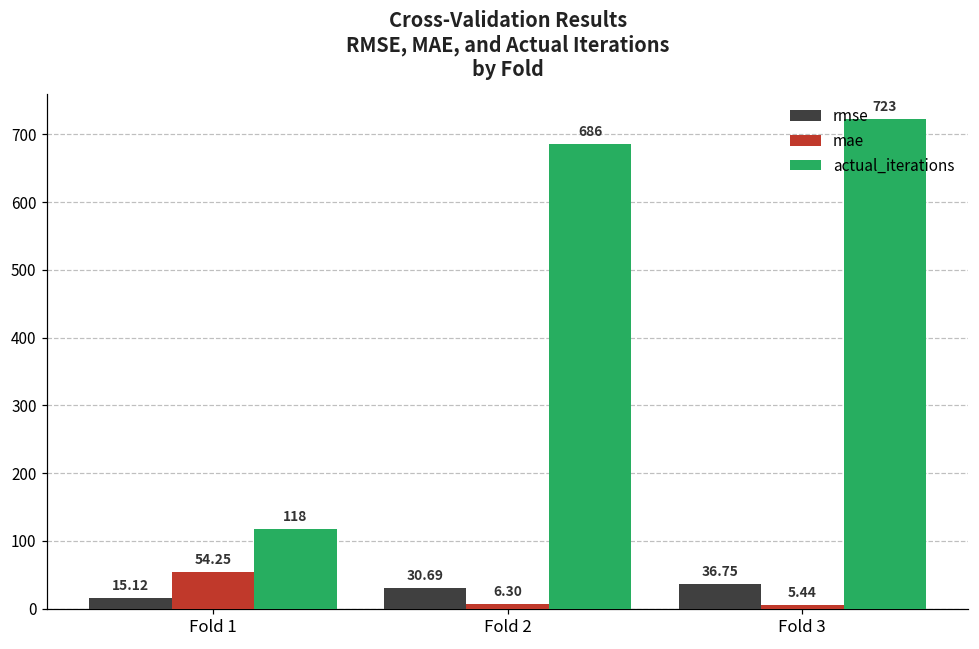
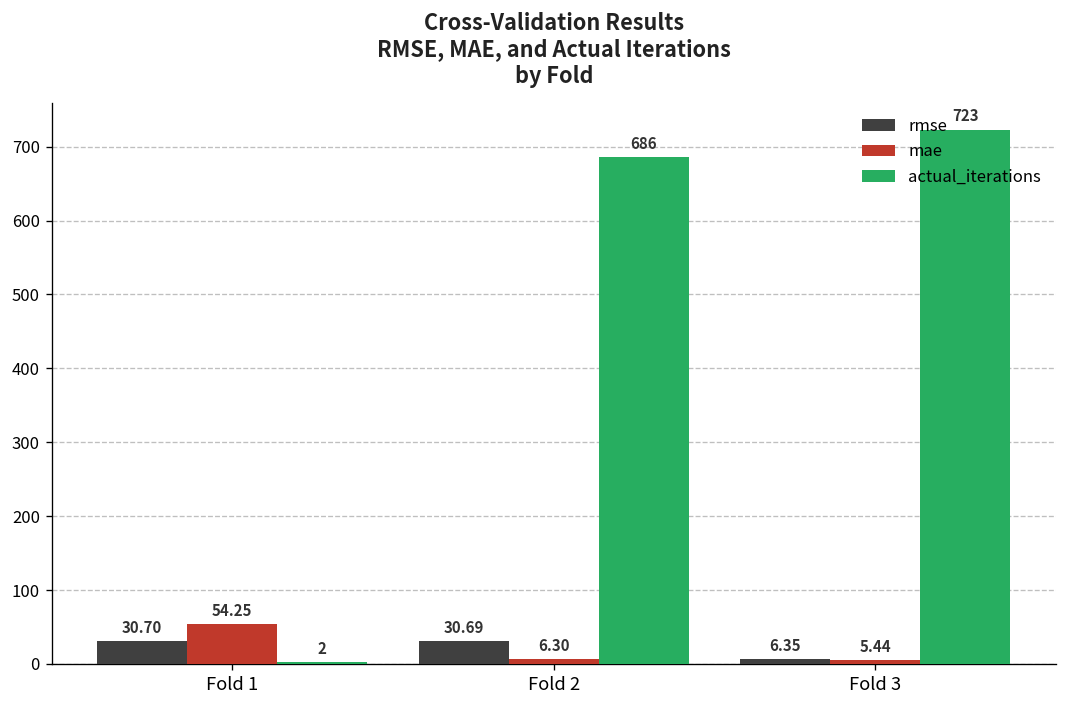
  {
    "rmse": {
-     "Fold 1": 15.12,
+     "Fold 1": 30.70,
      "Fold 2": 30.69,
-     "Fold 3": 36.75
+     "Fold 3": 6.35
    },
    "mae": {
      "Fold 1": 54.25,
      "Fold 2": 6.30,
      "Fold 3": 5.44
    },
    "actual_iterations": {
-     "Fold 1": 118,
+     "Fold 1": 2,
      "Fold 2": 686,
      "Fold 3": 723
    }
  }
